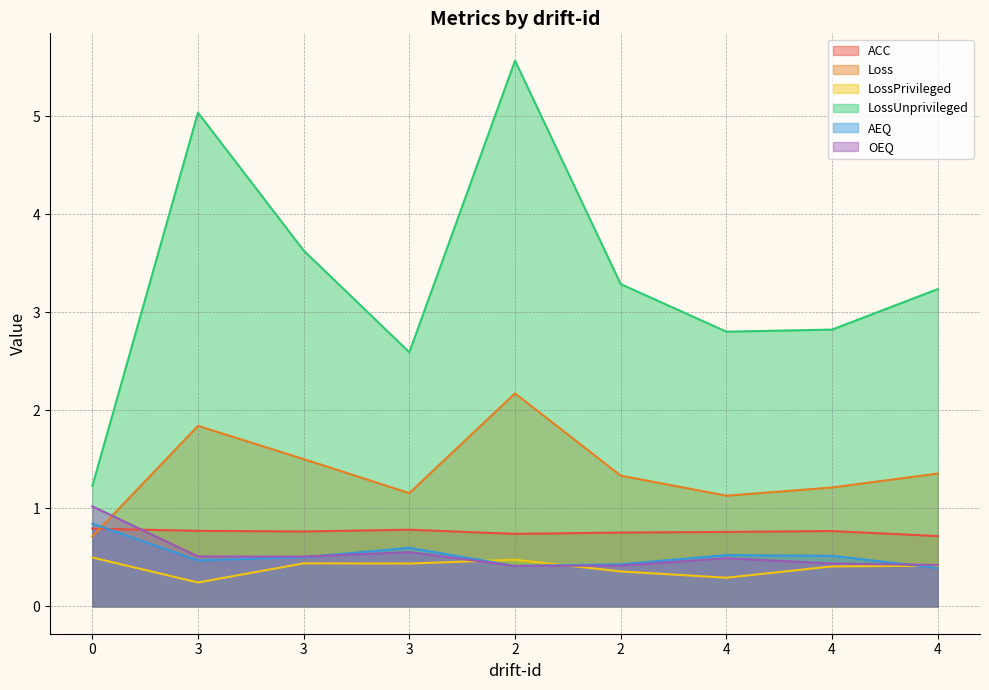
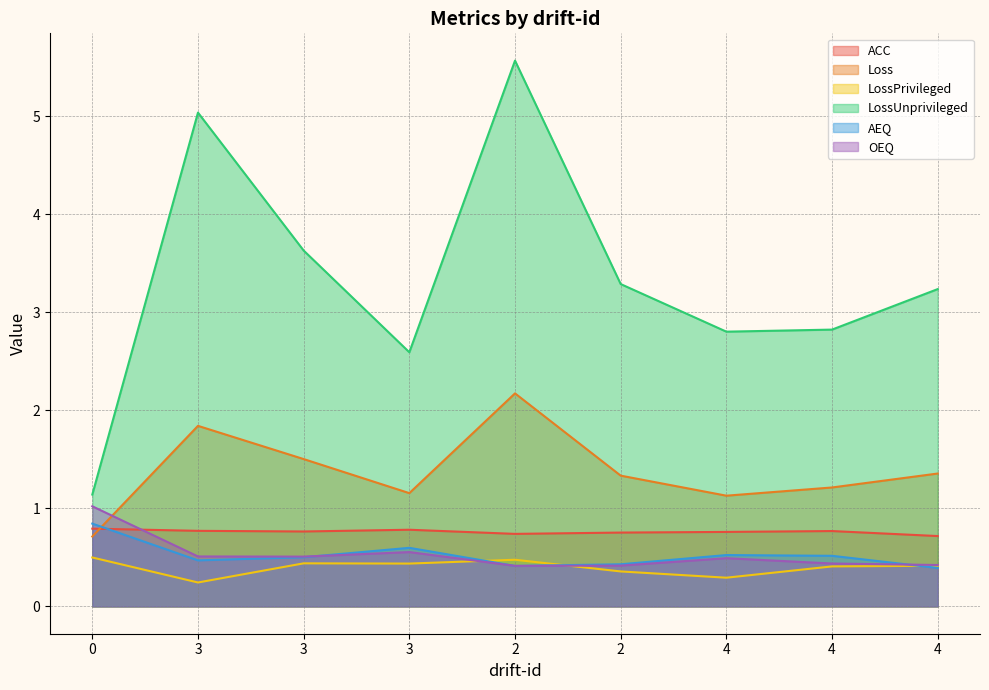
  {
    "LossUnprivileged": {
-     "0": 1.2
+     "0": 1.1
    },
    "AEQ": {
      "0": 0.8
    },
    "OEQ": {
      "0": 1.0
    }
  }
